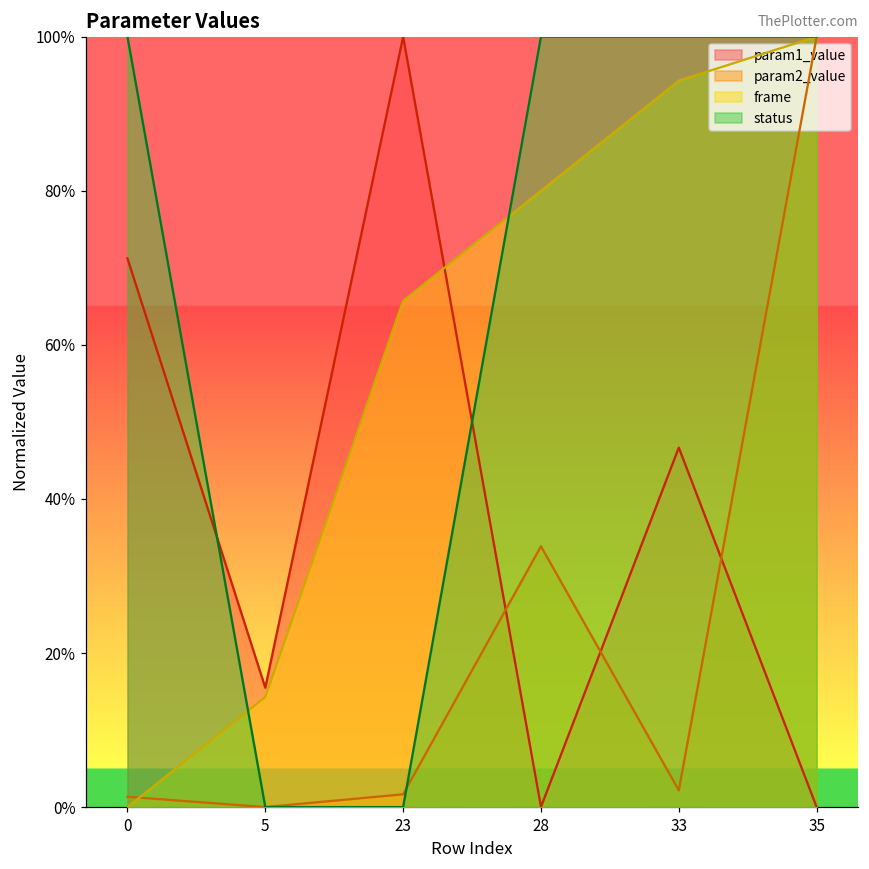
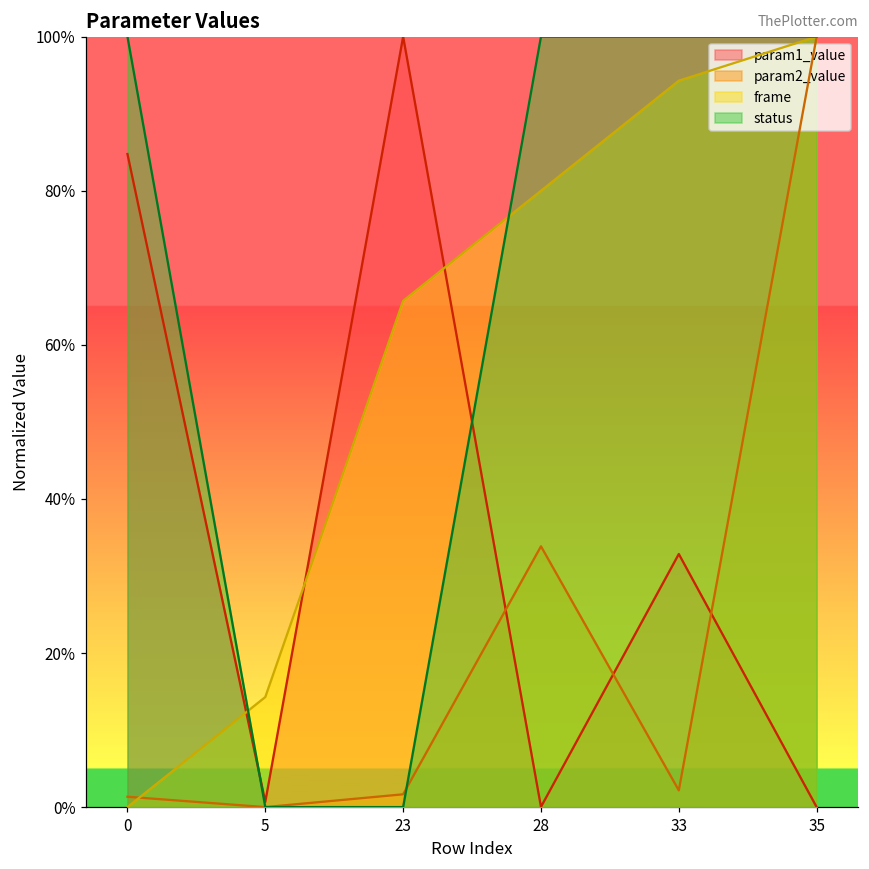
  {
    "param1_value": {
-     "0": "71%",
-     "5": "15%",
+     "0": "85%",
+     "5": "1%",
      "23": "100%",
      "28": "0%",
-     "33": "47%",
+     "33": "33%",
      "35": "0%"
    },
    "status": {
      "0": "100%",
      "23": "0%",
      "28": "100%",
      "33": "100%"
    }
  }
